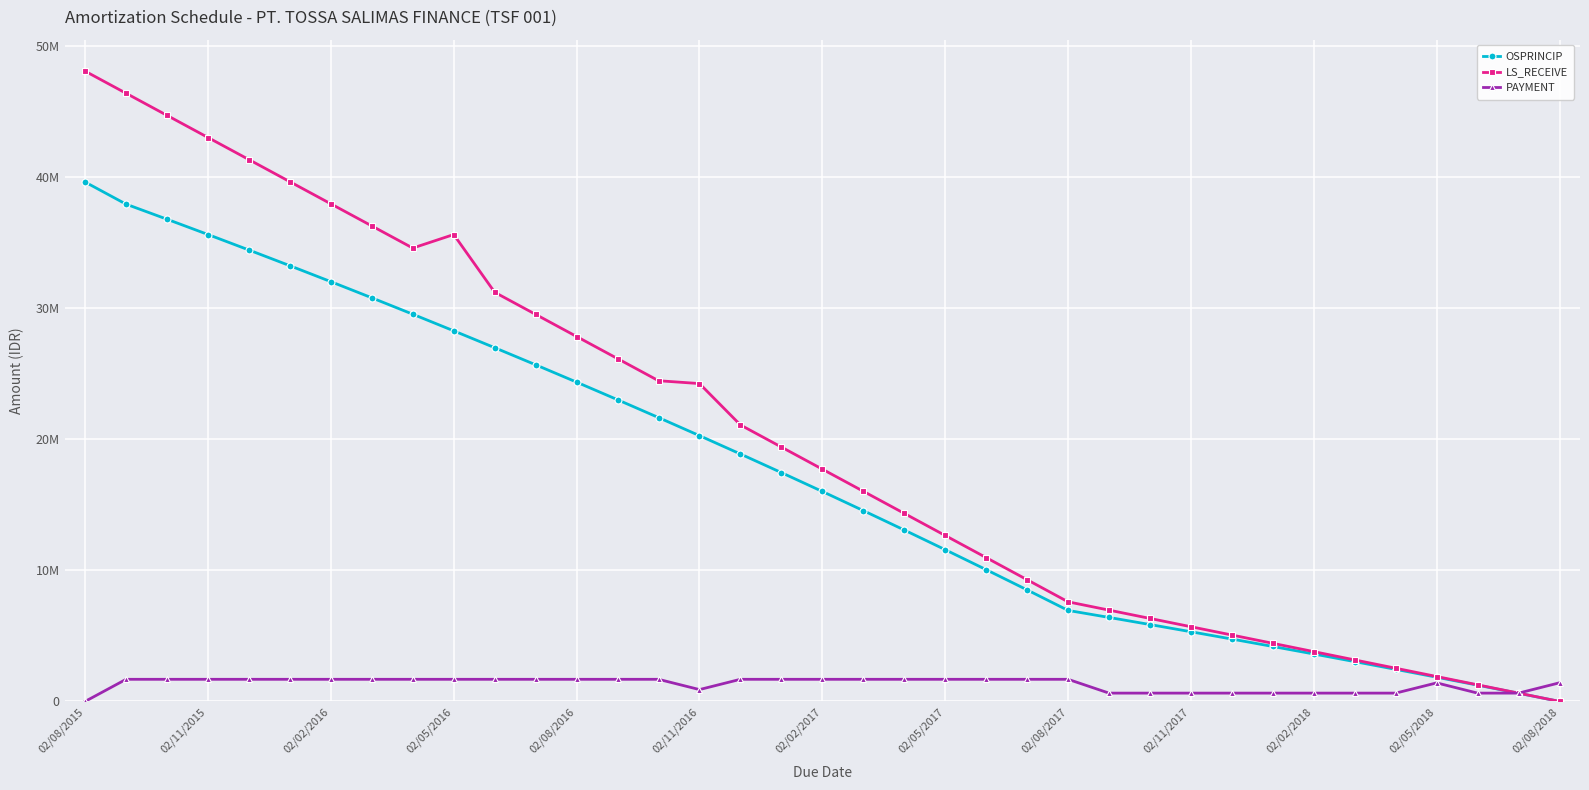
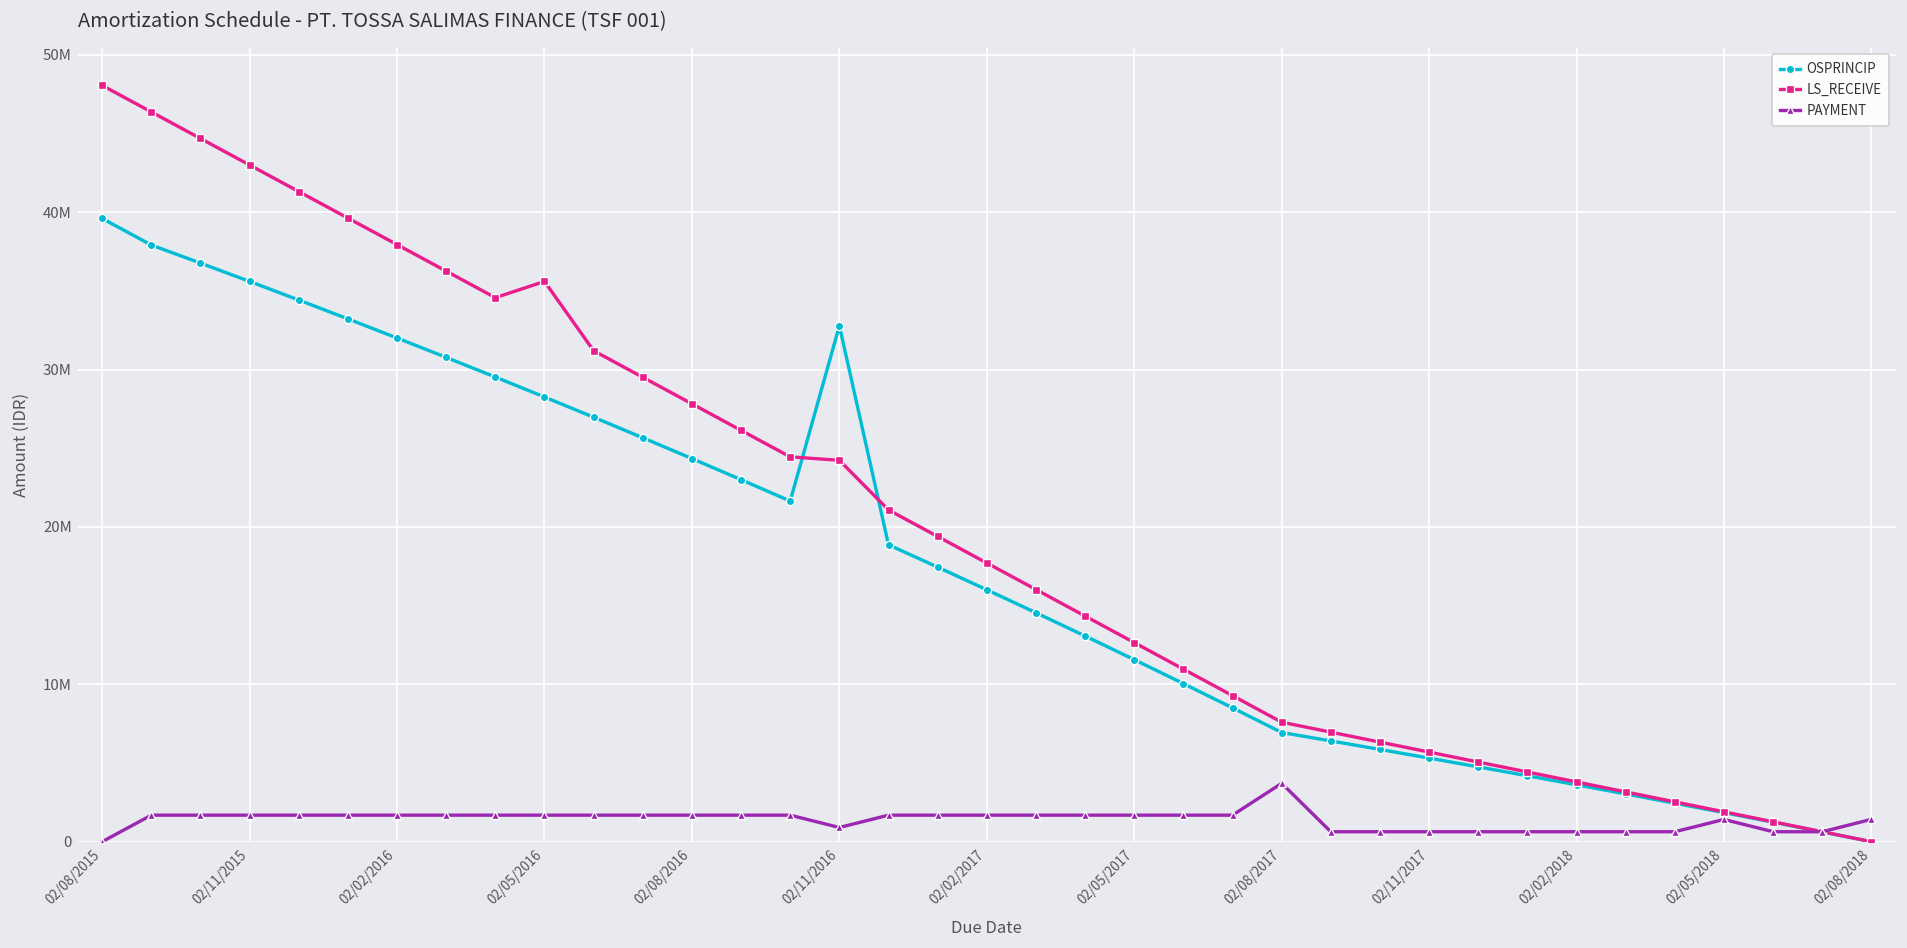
  {
    "OSPRINCIP": {
      "02/08/2015": 39600000,
      "02/11/2015": 35600000,
      "02/02/2016": 32000000,
      "02/05/2016": 28300000,
      "02/08/2016": 24300000,
-     "02/11/2016": 20300000,
+     "02/11/2016": 32800000,
      "02/02/2017": 16000000,
      "02/05/2017": 11600000,
      "02/08/2017": 6900000,
      "02/11/2017": 5300000
    },
    "LS_RECEIVE": {
      "02/08/2015": 48100000,
      "02/11/2015": 43000000,
      "02/02/2016": 37900000,
      "02/05/2016": 35600000,
      "02/08/2016": 27800000,
      "02/11/2016": 24200000,
      "02/02/2017": 17700000,
      "02/05/2017": 12700000,
      "02/08/2017": 7600000,
      "02/11/2017": 5700000
    },
    "PAYMENT": {
      "02/08/2015": 0,
      "02/11/2015": 1700000,
      "02/02/2016": 1700000,
      "02/05/2016": 1700000,
      "02/08/2016": 1700000,
      "02/11/2016": 900000,
      "02/02/2017": 1700000,
      "02/05/2017": 1700000,
-     "02/08/2017": 1700000,
+     "02/08/2017": 3700000,
      "02/11/2017": 600000,
      "02/02/2018": 600000,
      "02/05/2018": 1400000,
      "02/08/2018": 1400000
    }
  }
